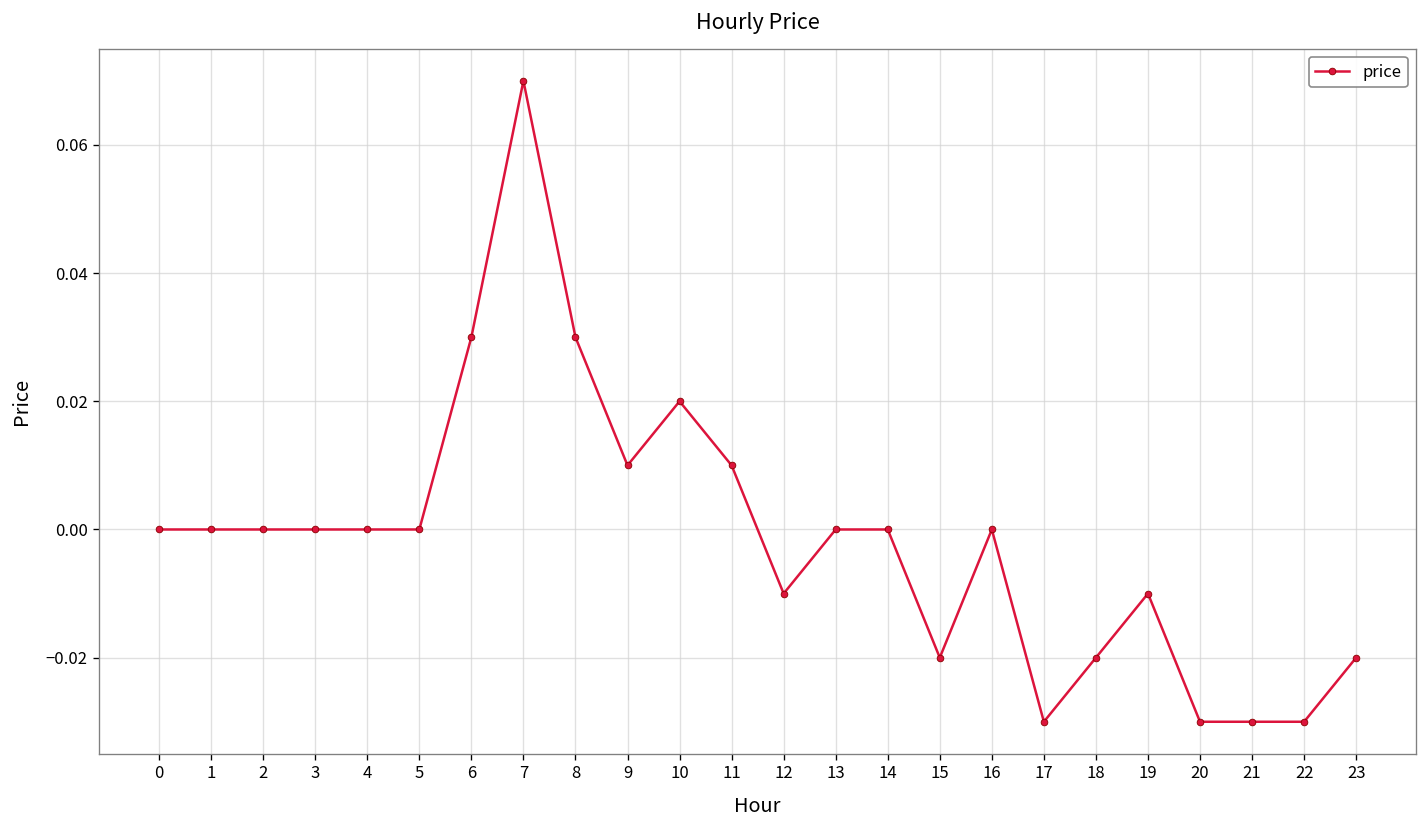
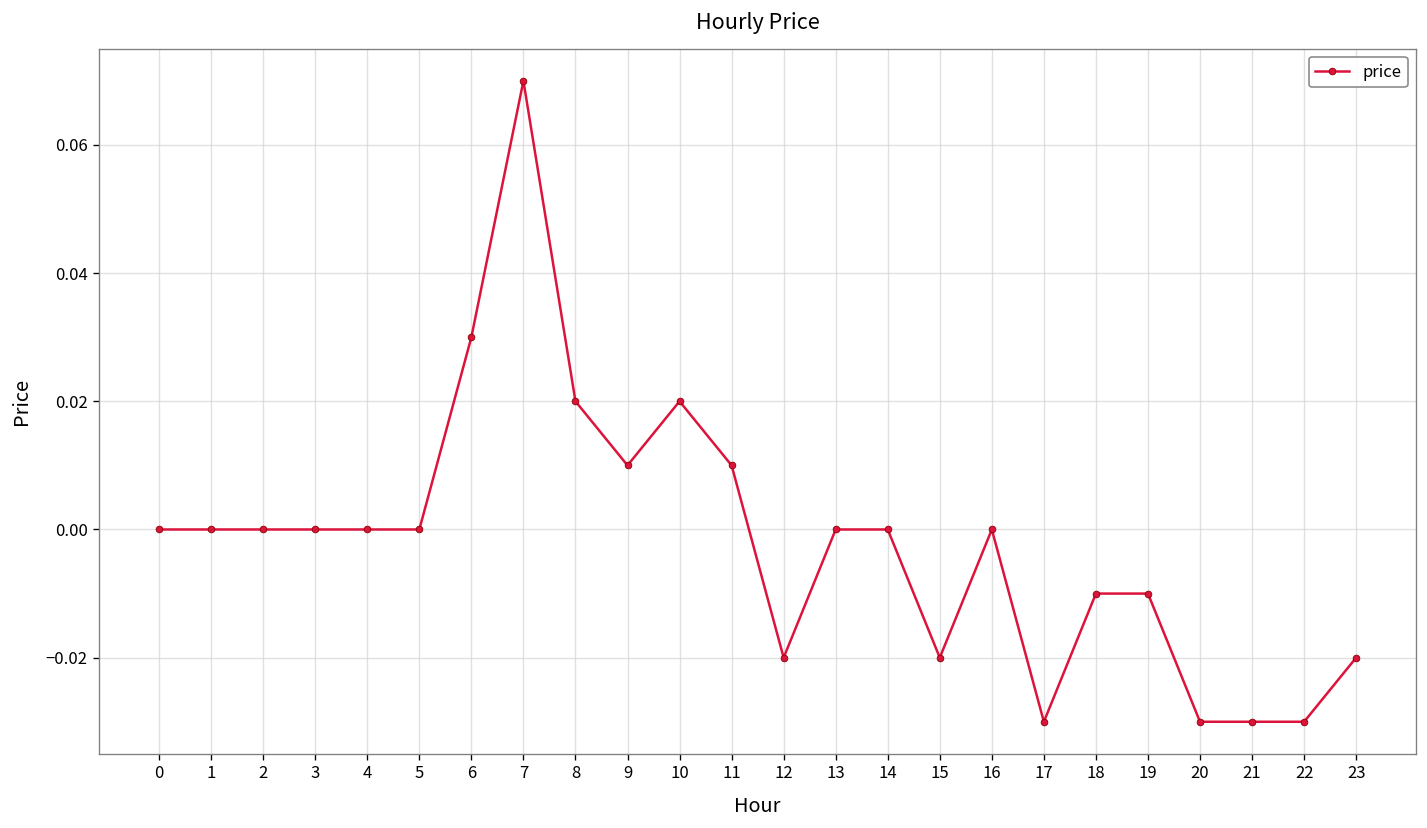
  {
    "0": 0.00,
    "1": 0.00,
    "2": 0.00,
    "3": 0.00,
    "4": 0.00,
    "5": 0.00,
    "6": 0.03,
    "7": 0.07,
-   "8": 0.03,
+   "8": 0.02,
    "9": 0.01,
    "10": 0.02,
    "11": 0.01,
-   "12": -0.01,
+   "12": -0.02,
    "13": 0.00,
    "14": 0.00,
    "15": -0.02,
    "16": 0.00,
    "17": -0.03,
-   "18": -0.02,
+   "18": -0.01,
    "19": -0.01,
    "20": -0.03,
    "21": -0.03,
    "22": -0.03,
    "23": -0.02
  }
